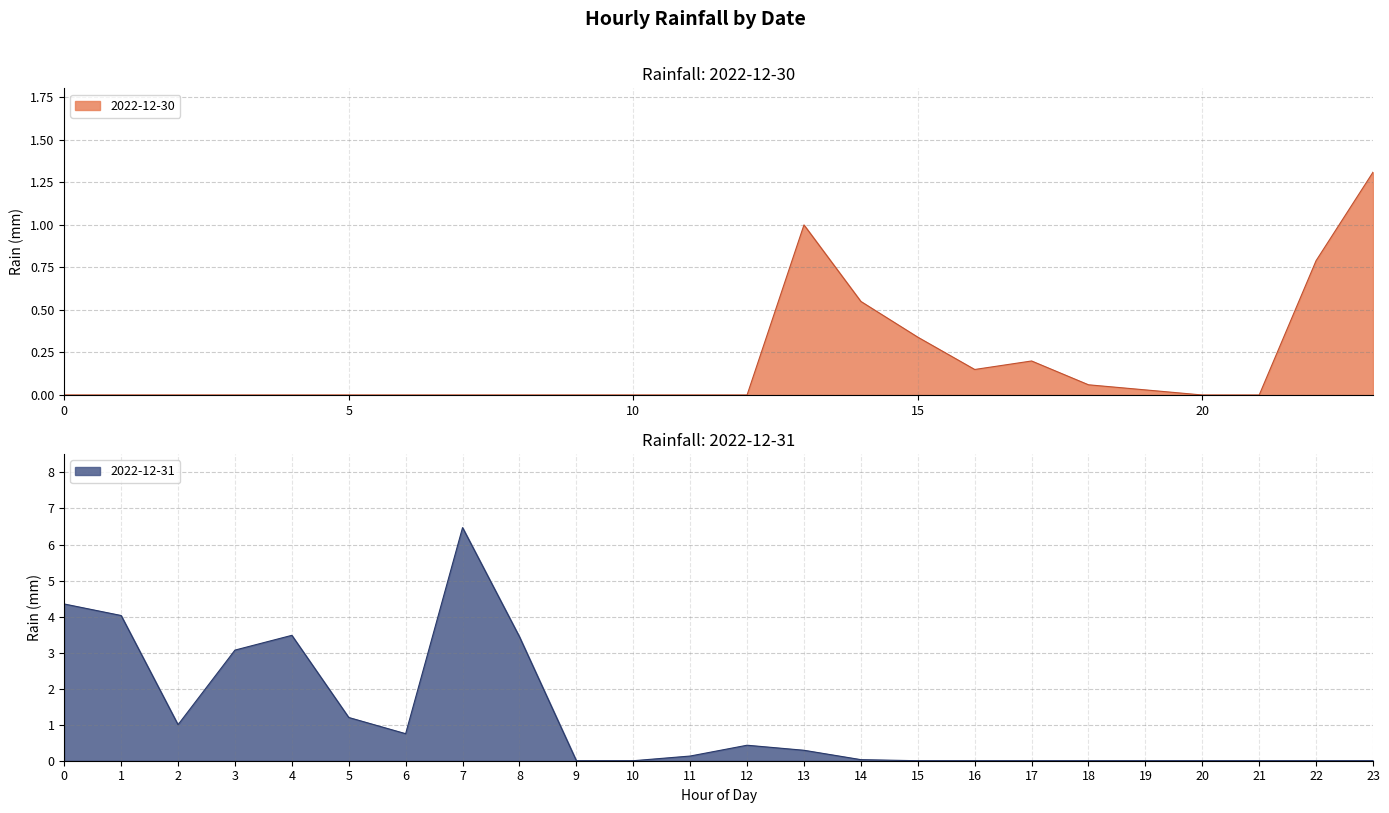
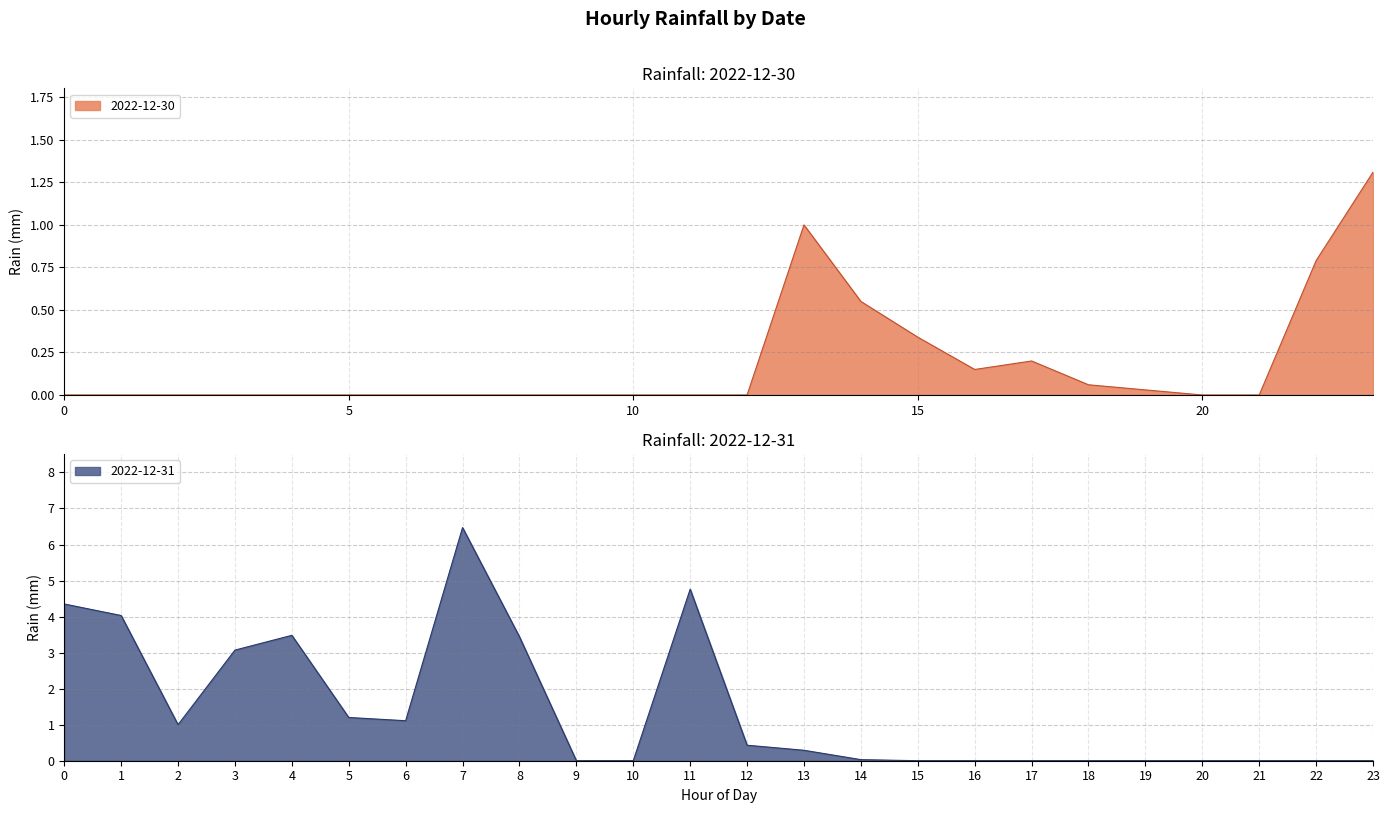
  {
    "Rainfall: 2022-12-30": {
      "0": 0.00,
      "5": 0.00,
      "10": 0.00,
      "15": 0.34,
      "20": 0.00
    },
    "Rainfall: 2022-12-31": {
      "0": 4.4,
      "1": 4.0,
      "2": 1.0,
      "3": 3.1,
      "4": 3.5,
      "5": 1.2,
-     "6": 0.8,
+     "6": 1.1,
      "7": 6.5,
      "8": 3.4,
      "9": 0.0,
      "10": 0.0,
-     "11": 0.1,
+     "11": 4.8,
      "12": 0.4,
      "13": 0.3,
      "14": 0.0,
      "15": 0.0,
      "16": 0.0,
      "17": 0.0,
      "18": 0.0,
      "19": 0.0,
      "20": 0.0,
      "21": 0.0,
      "22": 0.0,
      "23": 0.0
    }
  }
